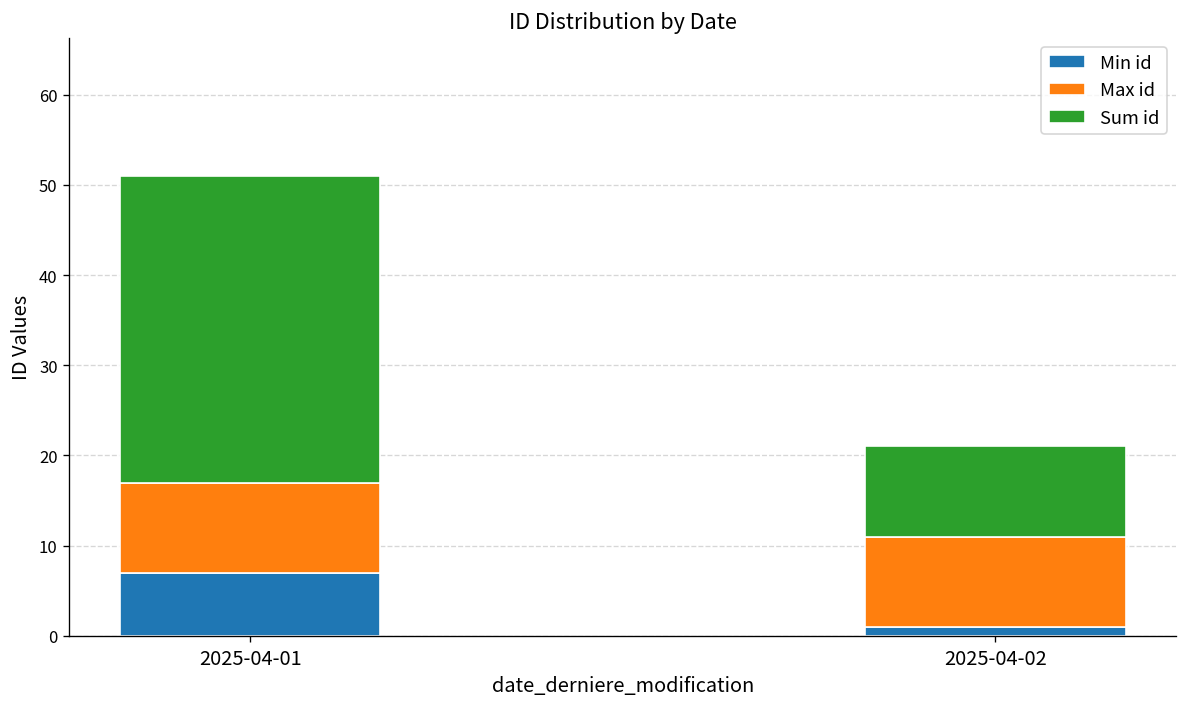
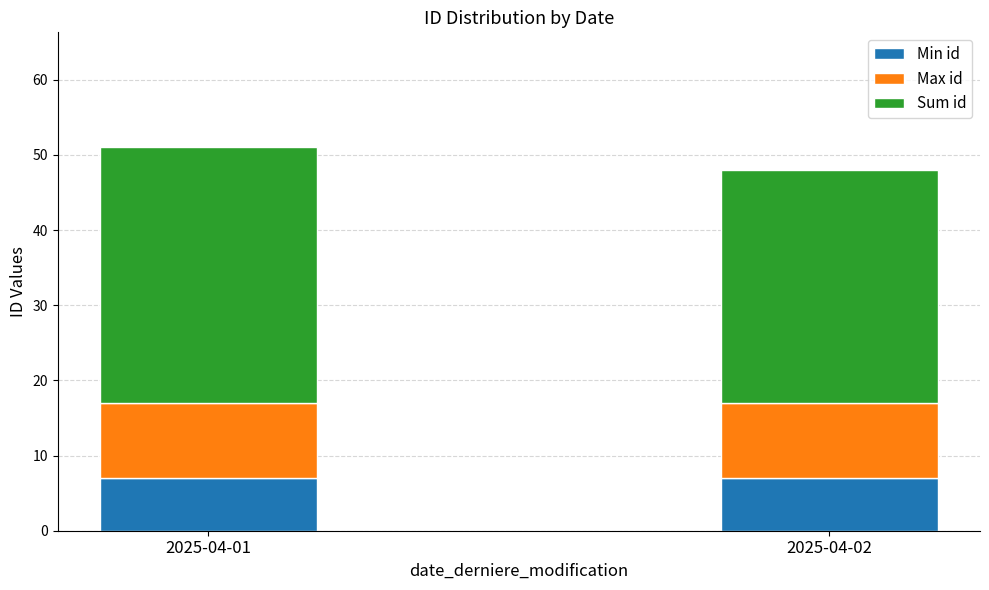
  {
    "Min id": {
      "2025-04-01": 7,
-     "2025-04-02": 1
+     "2025-04-02": 7
    },
    "Max id": {
      "2025-04-01": 10,
      "2025-04-02": 10
    },
    "Sum id": {
      "2025-04-01": 34,
-     "2025-04-02": 10
+     "2025-04-02": 31
    }
  }
